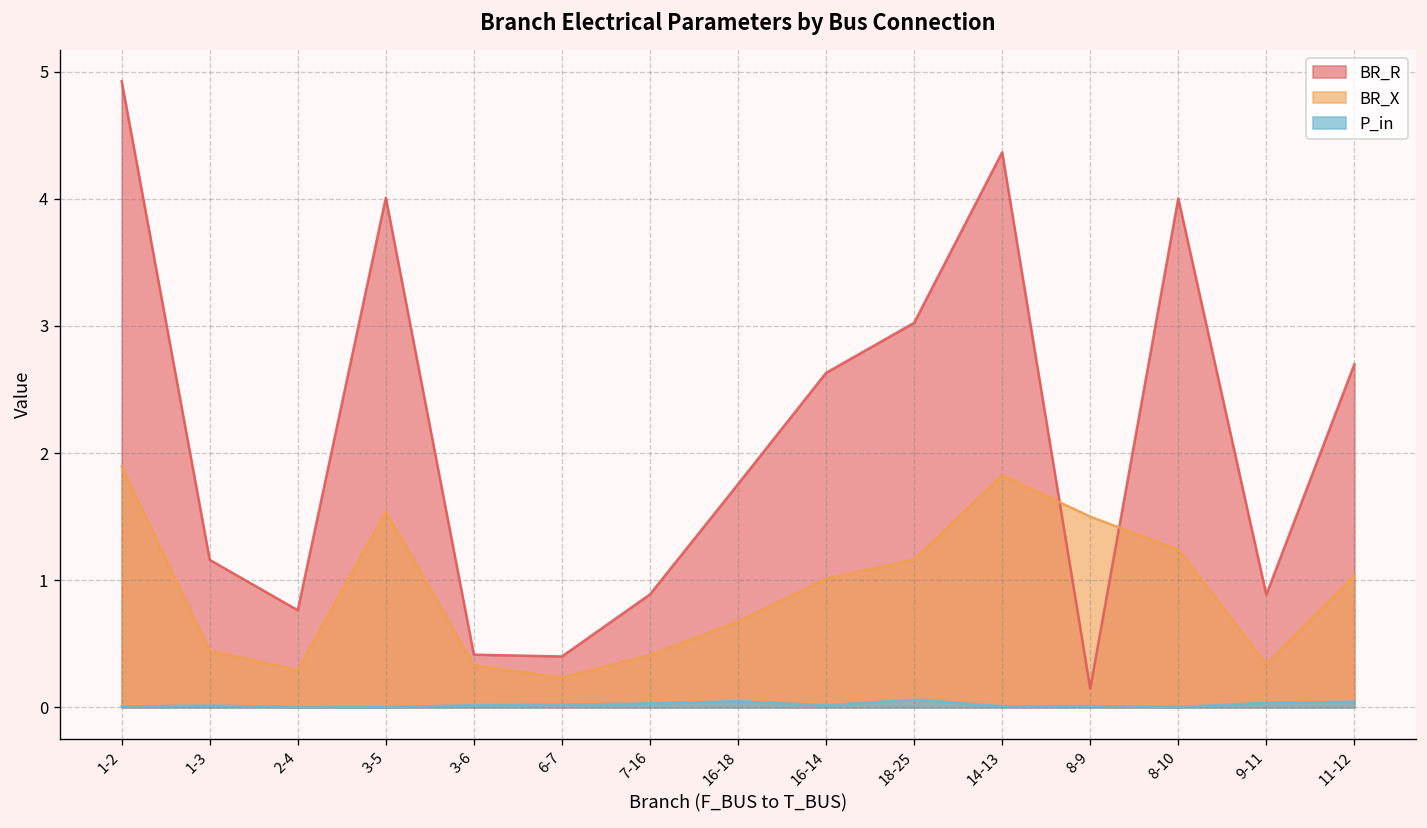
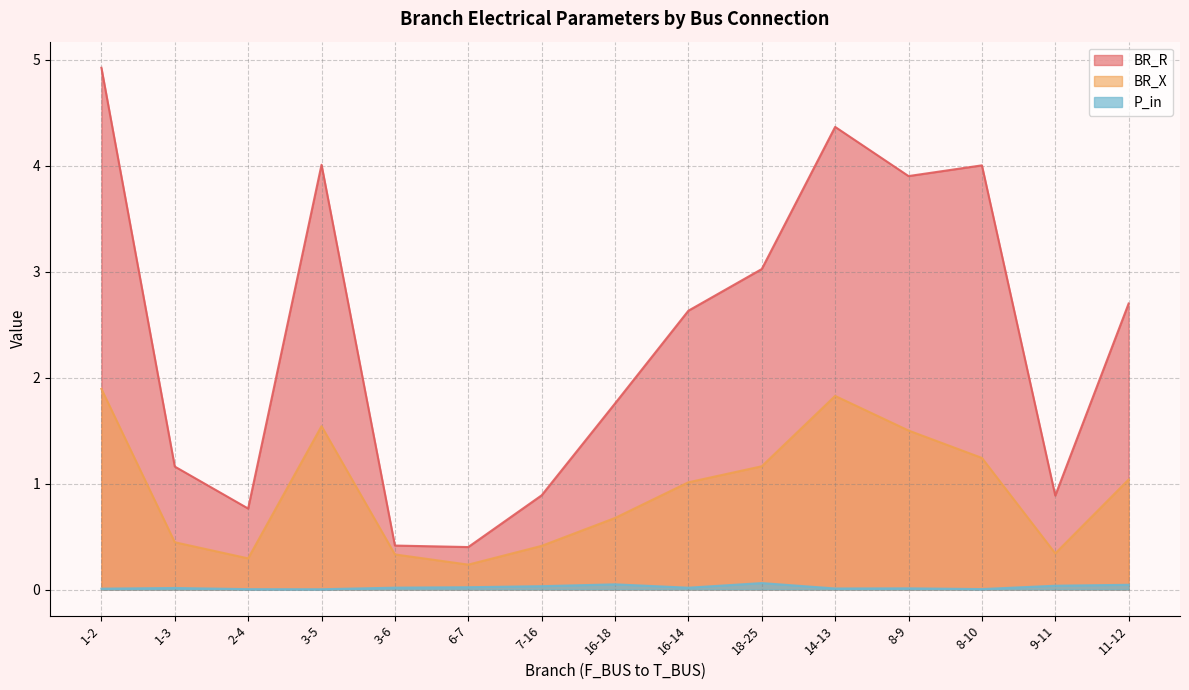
  {
    "BR_R": {
      "1-2": 4.92,
      "1-3": 1.16,
      "2-4": 0.76,
      "3-5": 4.01,
      "3-6": 0.42,
      "6-7": 0.40,
      "7-16": 0.89,
      "16-18": 1.76,
      "16-14": 2.63,
      "18-25": 3.02,
      "14-13": 4.36,
-     "8-9": 0.15,
+     "8-9": 3.90,
      "8-10": 4.00,
      "9-11": 0.89,
      "11-12": 2.70
    },
    "BR_X": {
      "1-2": 1.89,
      "1-3": 0.45,
      "2-4": 0.29,
      "3-5": 1.54,
      "3-6": 0.33,
      "6-7": 0.24,
      "7-16": 0.41,
      "16-18": 0.68,
      "16-14": 1.01,
      "18-25": 1.16,
      "14-13": 1.83,
      "8-9": 1.50,
      "8-10": 1.24,
      "9-11": 0.34,
      "11-12": 1.04
    },
    "P_in": {
      "1-2": 0.01,
      "1-3": 0.01,
      "2-4": 0.00,
      "3-5": 0.00,
      "3-6": 0.02,
      "6-7": 0.02,
      "7-16": 0.03,
      "16-18": 0.05,
      "16-14": 0.02,
      "18-25": 0.06,
      "14-13": 0.01,
      "8-9": 0.01,
      "8-10": 0.00,
      "9-11": 0.04,
      "11-12": 0.04
    }
  }
